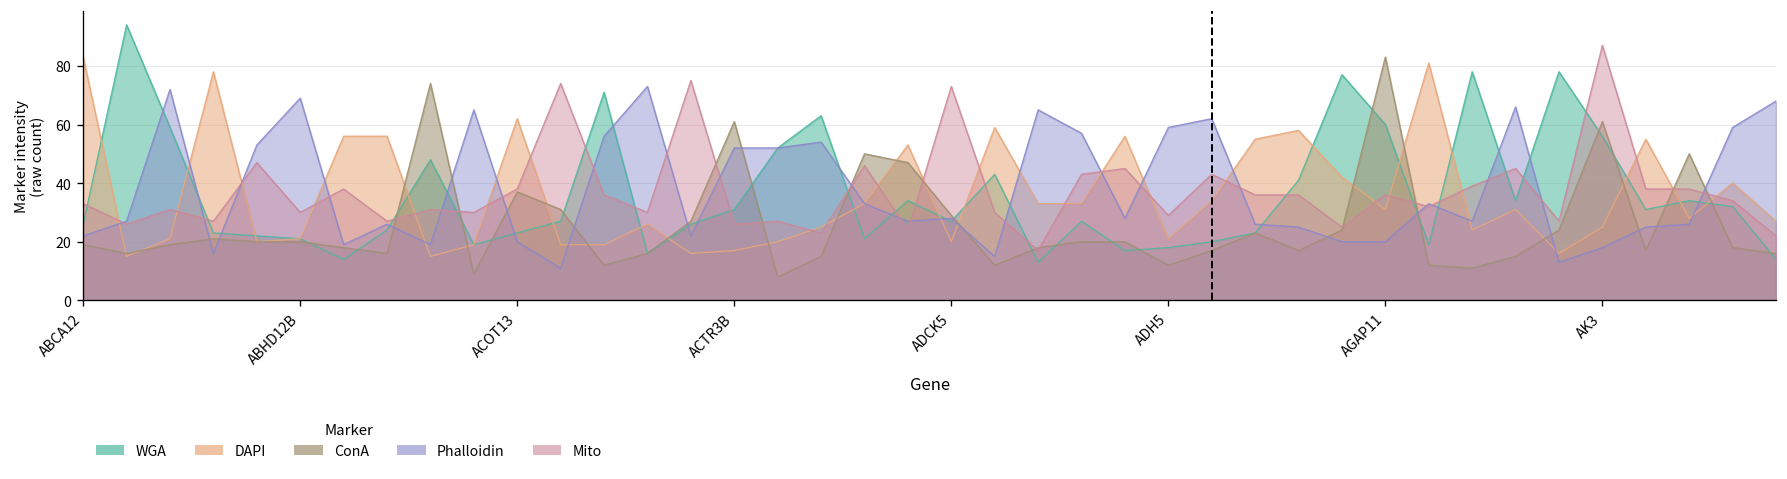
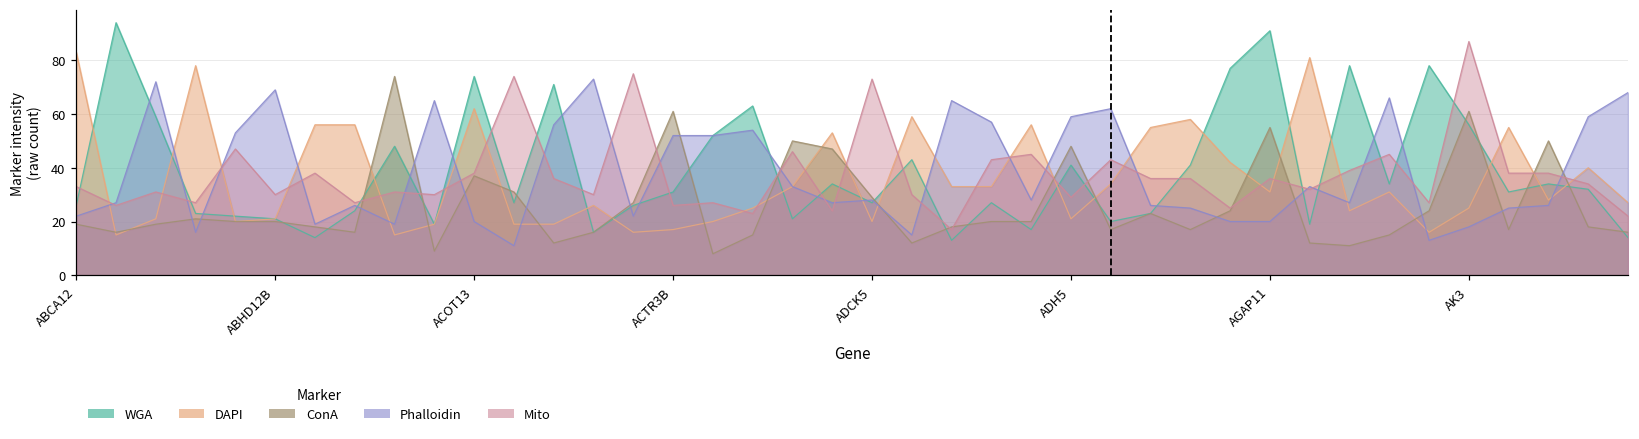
  {
    "WGA": {
      "ABCA12": 26,
-     "ACOT13": 23,
+     "ACOT13": 74,
      "ACTR3B": 31,
-     "ADH5": 18,
-     "AGAP11": 60,
+     "ADH5": 41,
+     "AGAP11": 91,
      "AK3": 56
    },
    "ConA": {
      "ABCA12": 19,
      "ACTR3B": 61,
-     "ADH5": 12,
-     "AGAP11": 83,
+     "ADH5": 48,
+     "AGAP11": 55,
      "AK3": 61
    }
  }
